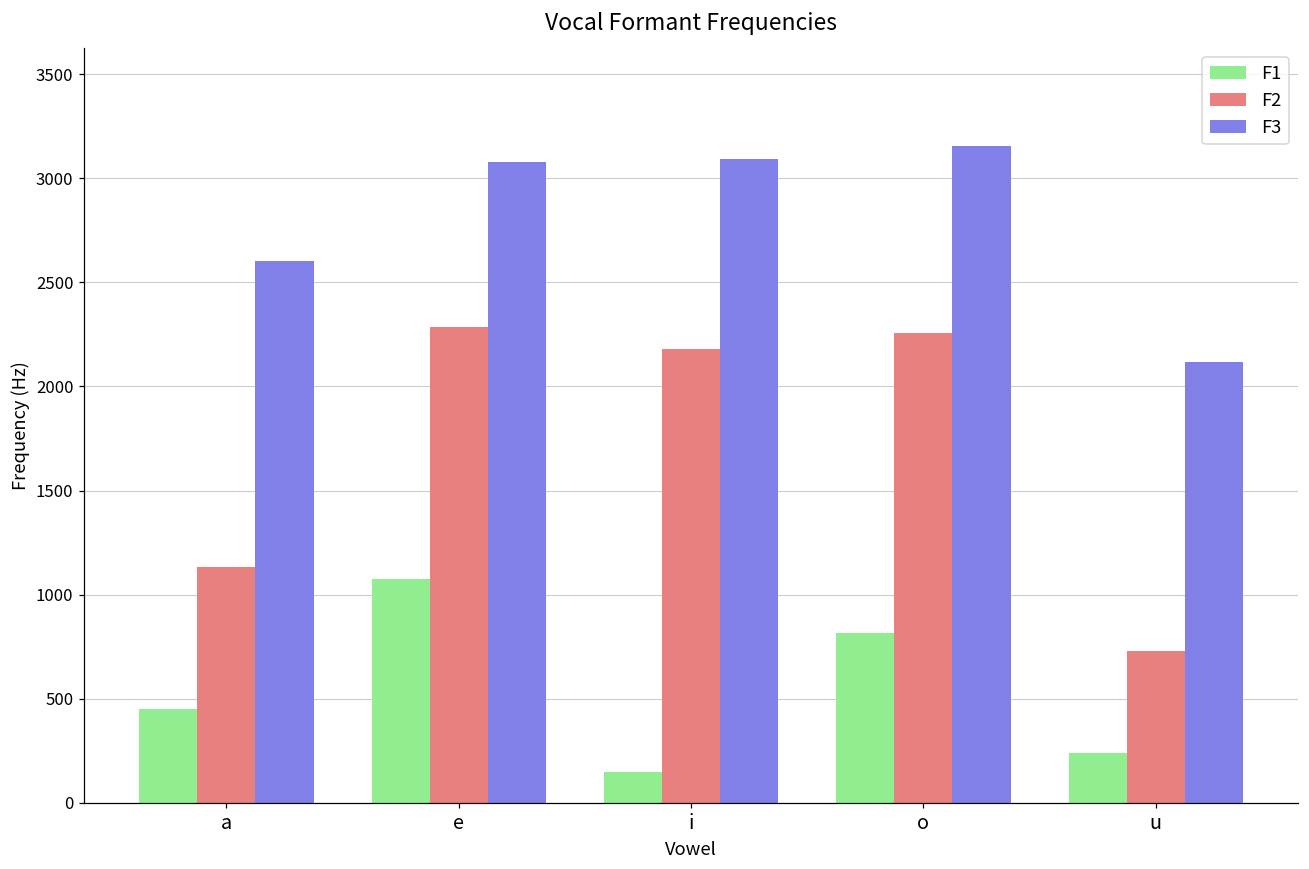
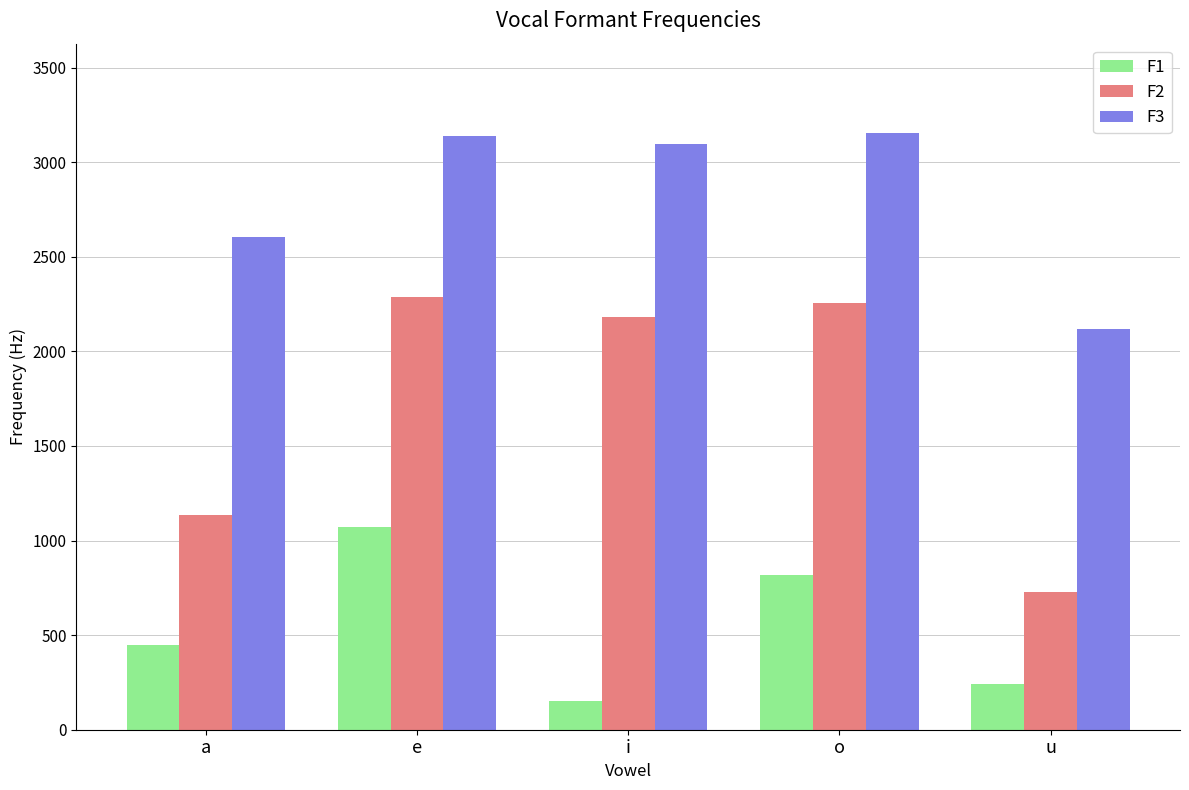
  {
    "F1": {
      "a": 450,
      "e": 1070,
      "i": 150,
      "o": 820,
      "u": 240
    },
    "F2": {
      "a": 1130,
      "e": 2280,
      "i": 2180,
      "o": 2260,
      "u": 730
    },
    "F3": {
      "a": 2600,
-     "e": 3080,
+     "e": 3140,
      "i": 3090,
      "o": 3150,
      "u": 2120
    }
  }
